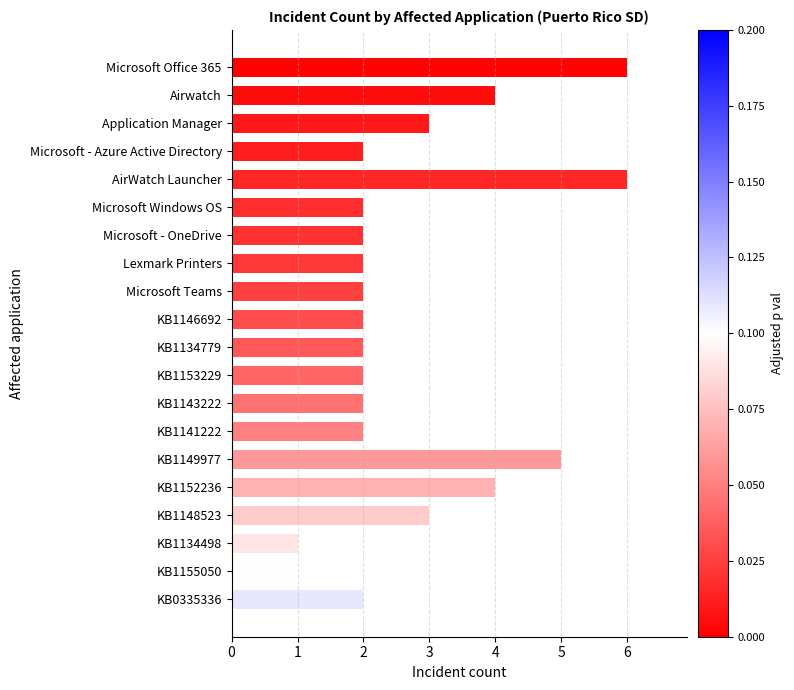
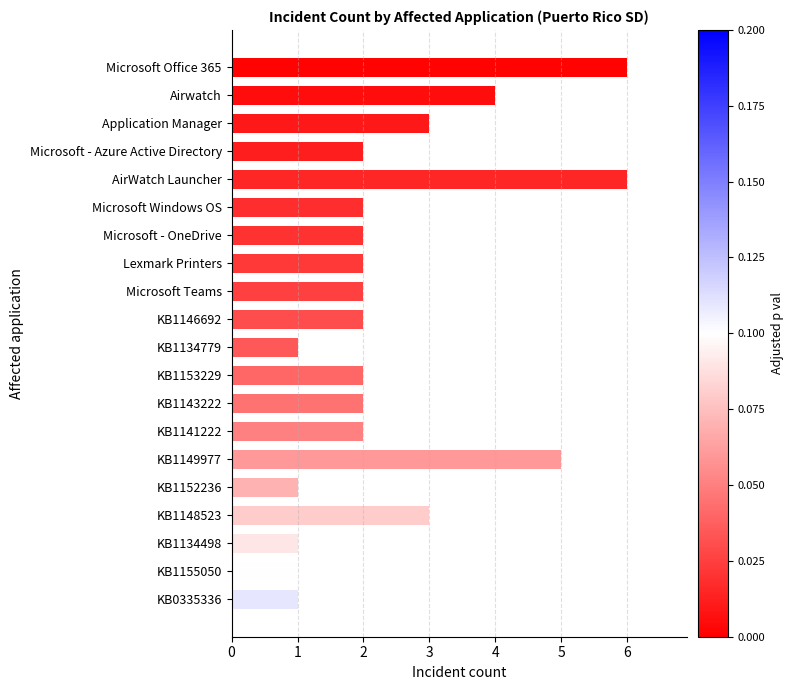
  {
    "Microsoft Office 365": 6,
    "Airwatch": 4,
    "Application Manager": 3,
    "Microsoft - Azure Active Directory": 2,
    "AirWatch Launcher": 6,
    "Microsoft Windows OS": 2,
    "Microsoft - OneDrive": 2,
    "Lexmark Printers": 2,
    "Microsoft Teams": 2,
    "KB1146692": 2,
-   "KB1134779": 2,
+   "KB1134779": 1,
    "KB1153229": 2,
    "KB1143222": 2,
    "KB1141222": 2,
    "KB1149977": 5,
-   "KB1152236": 4,
+   "KB1152236": 1,
    "KB1148523": 3,
    "KB1134498": 1,
    "KB1155050": 1,
-   "KB0335336": 2
+   "KB0335336": 1
  }
